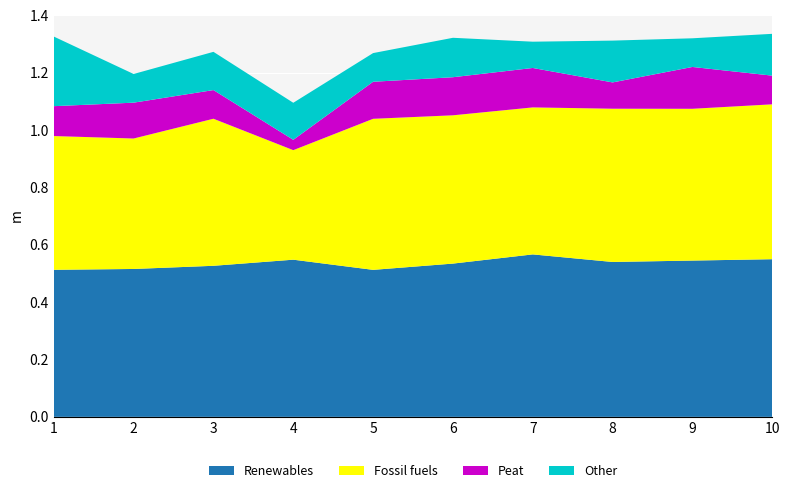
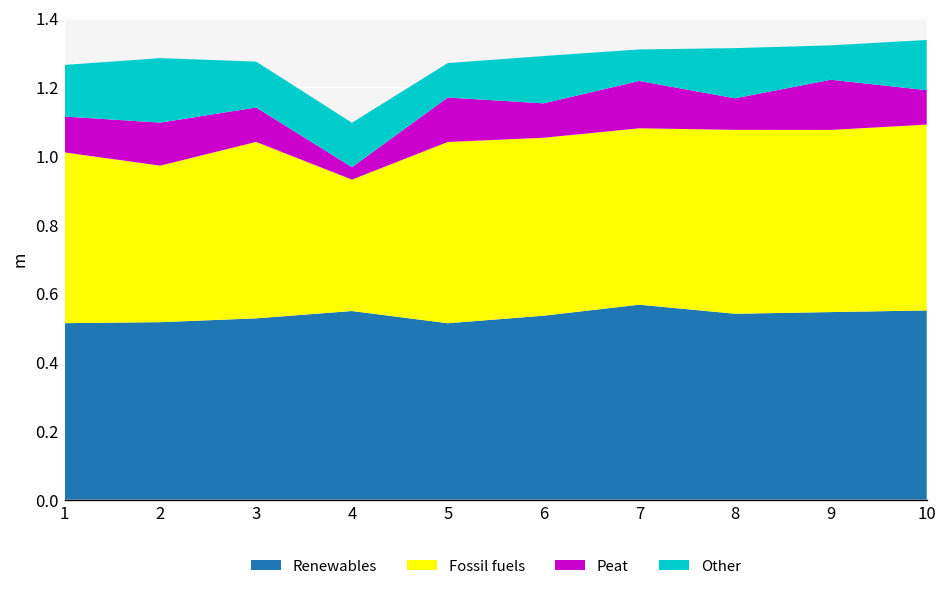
  {
    "Fossil fuels": {
-     "1": 0.47
+     "1": 0.50
    },
    "Peat": {
-     "6": 0.13
+     "6": 0.10
    },
    "Other": {
-     "1": 0.24,
-     "2": 0.10,
+     "1": 0.15,
+     "2": 0.19,
      "3": 0.13,
      "4": 0.13,
      "5": 0.10,
      "6": 0.14,
      "7": 0.09,
      "8": 0.15,
      "9": 0.10,
      "10": 0.15
    }
  }
